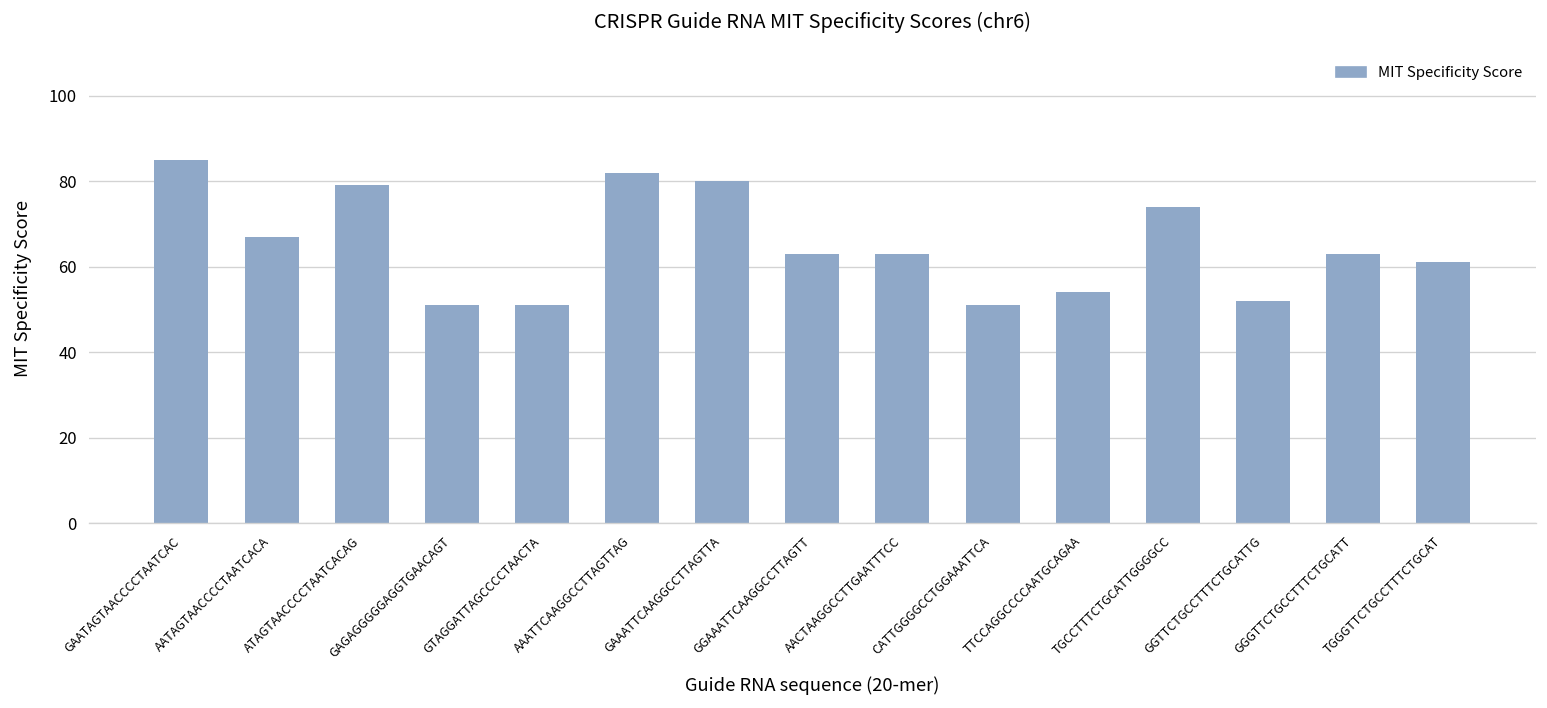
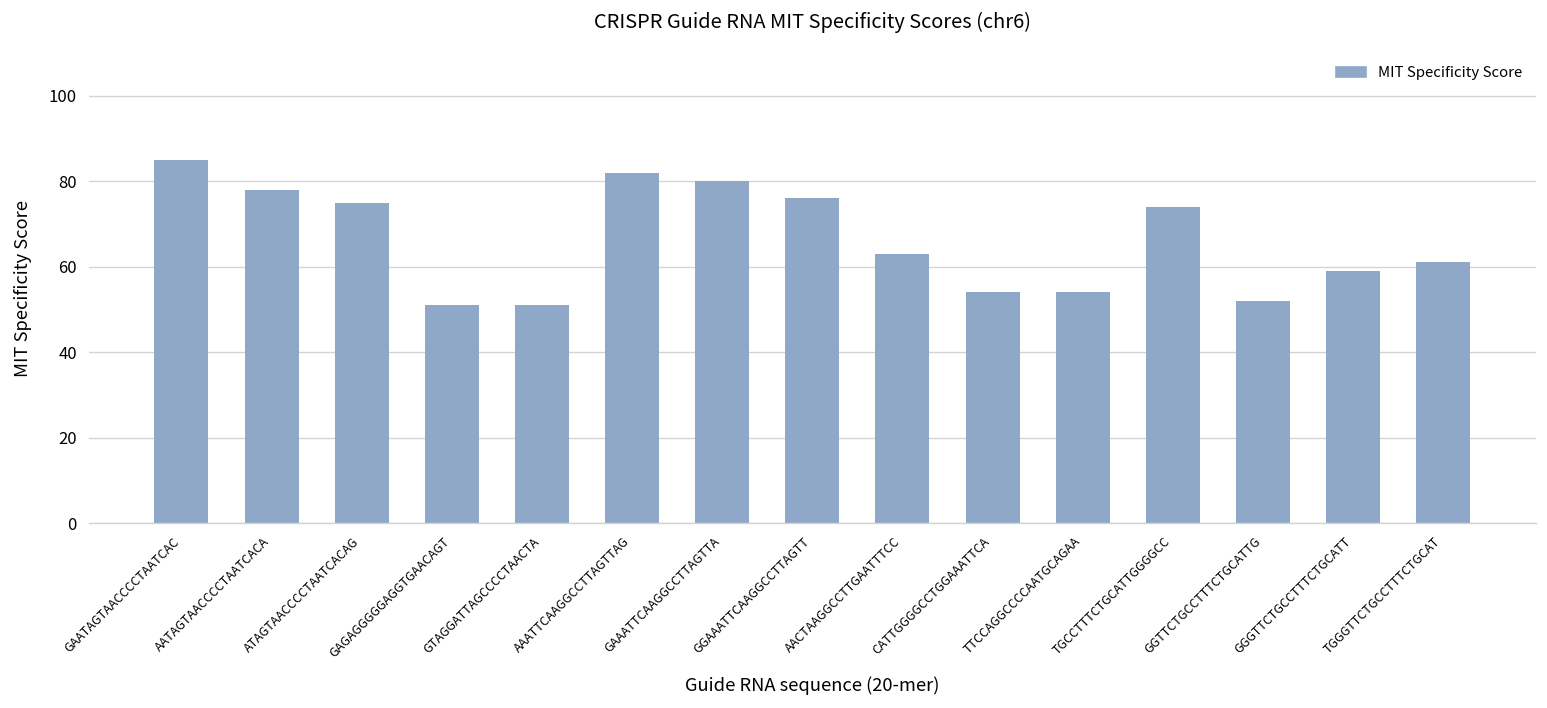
  {
    "GAATAGTAACCCCTAATCAC": 85,
-   "AATAGTAACCCCTAATCACA": 67,
-   "ATAGTAACCCCTAATCACAG": 79,
+   "AATAGTAACCCCTAATCACA": 78,
+   "ATAGTAACCCCTAATCACAG": 75,
    "GAGAGGGGGAGGTGAACAGT": 51,
    "GTAGGATTAGCCCCTAACTA": 51,
    "AAATTCAAGGCCTTAGTTAG": 82,
    "GAAATTCAAGGCCTTAGTTA": 80,
-   "GGAAATTCAAGGCCTTAGTT": 63,
+   "GGAAATTCAAGGCCTTAGTT": 76,
    "AACTAAGGCCTTGAATTTCC": 63,
-   "CATTGGGGCCTGGAAATTCA": 51,
+   "CATTGGGGCCTGGAAATTCA": 54,
    "TTCCAGGCCCCAATGCAGAA": 54,
    "TGCCTTTCTGCATTGGGGCC": 74,
    "GGTTCTGCCTTTCTGCATTG": 52,
-   "GGGTTCTGCCTTTCTGCATT": 63,
+   "GGGTTCTGCCTTTCTGCATT": 59,
    "TGGGTTCTGCCTTTCTGCAT": 61
  }
